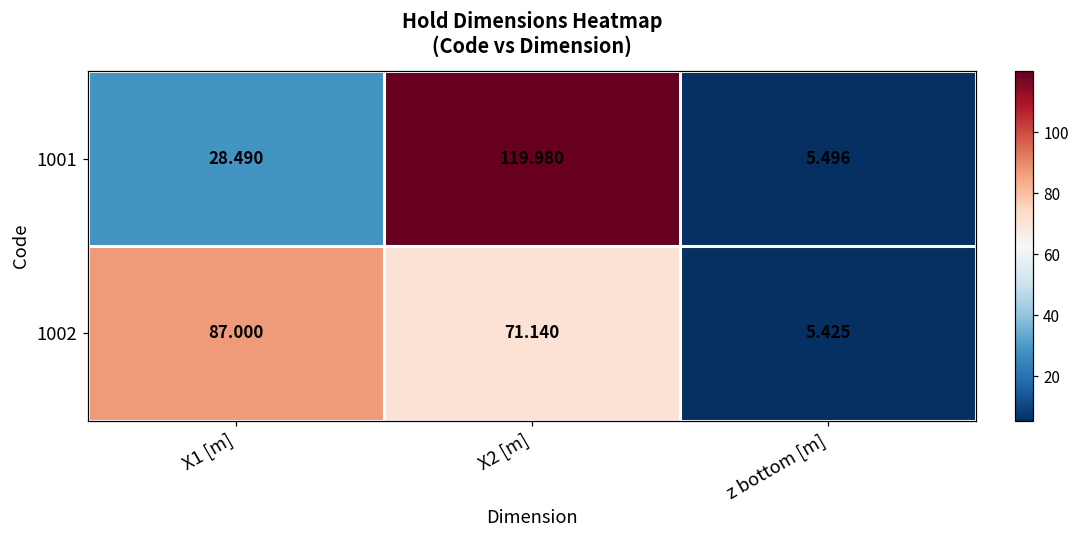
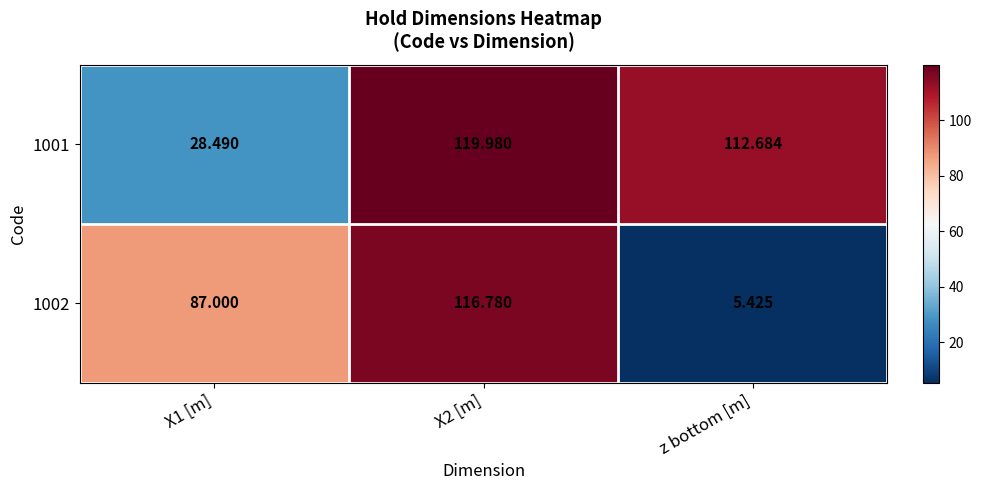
  {
    "1001": {
      "X1 [m]": 28.490,
      "X2 [m]": 119.980,
-     "z bottom [m]": 5.496
+     "z bottom [m]": 112.684
    },
    "1002": {
      "X1 [m]": 87.000,
-     "X2 [m]": 71.140,
+     "X2 [m]": 116.780,
      "z bottom [m]": 5.425
    }
  }
